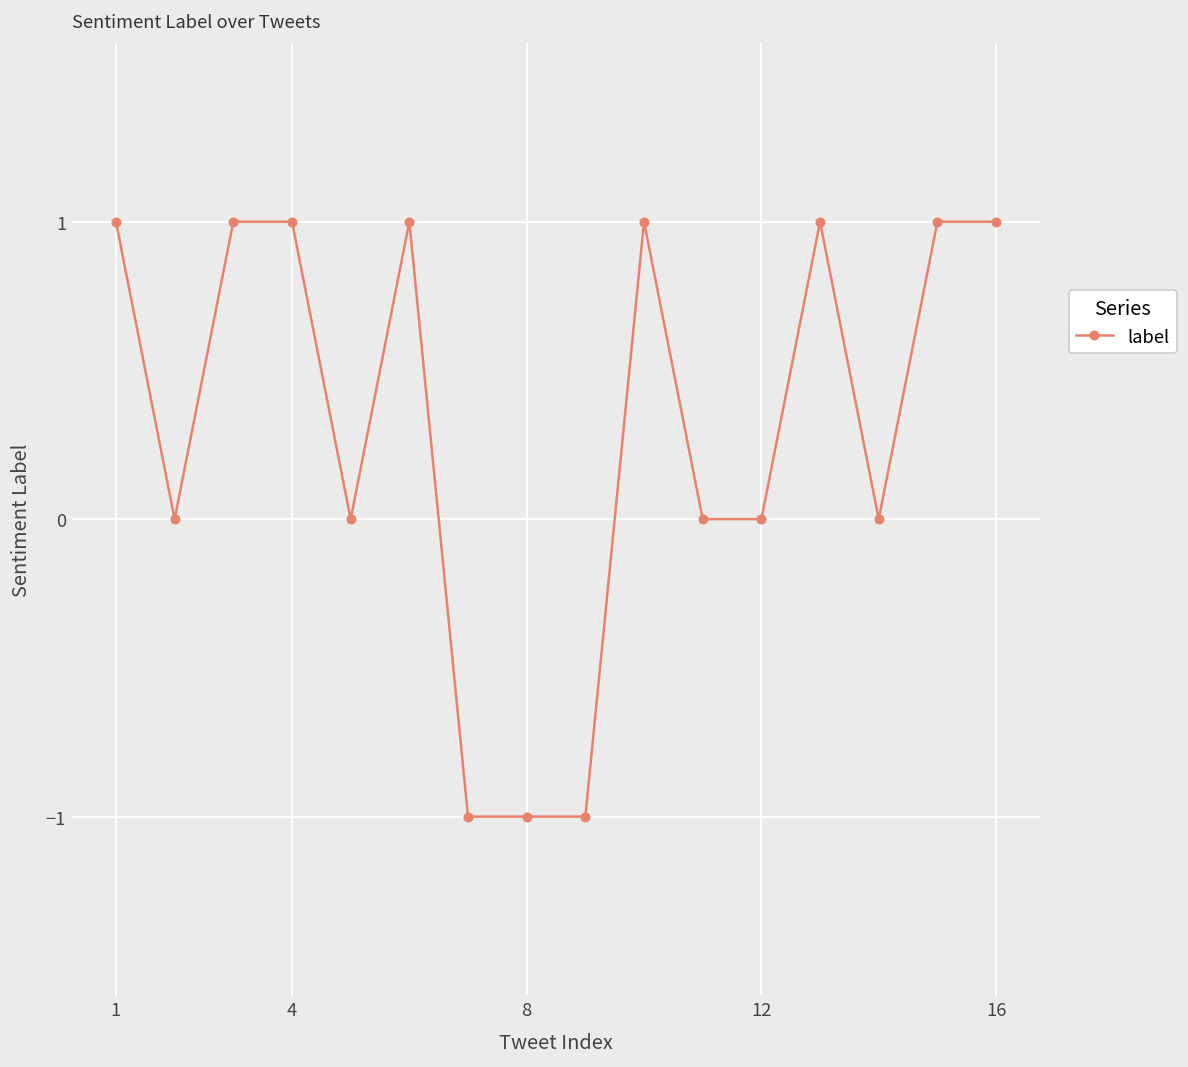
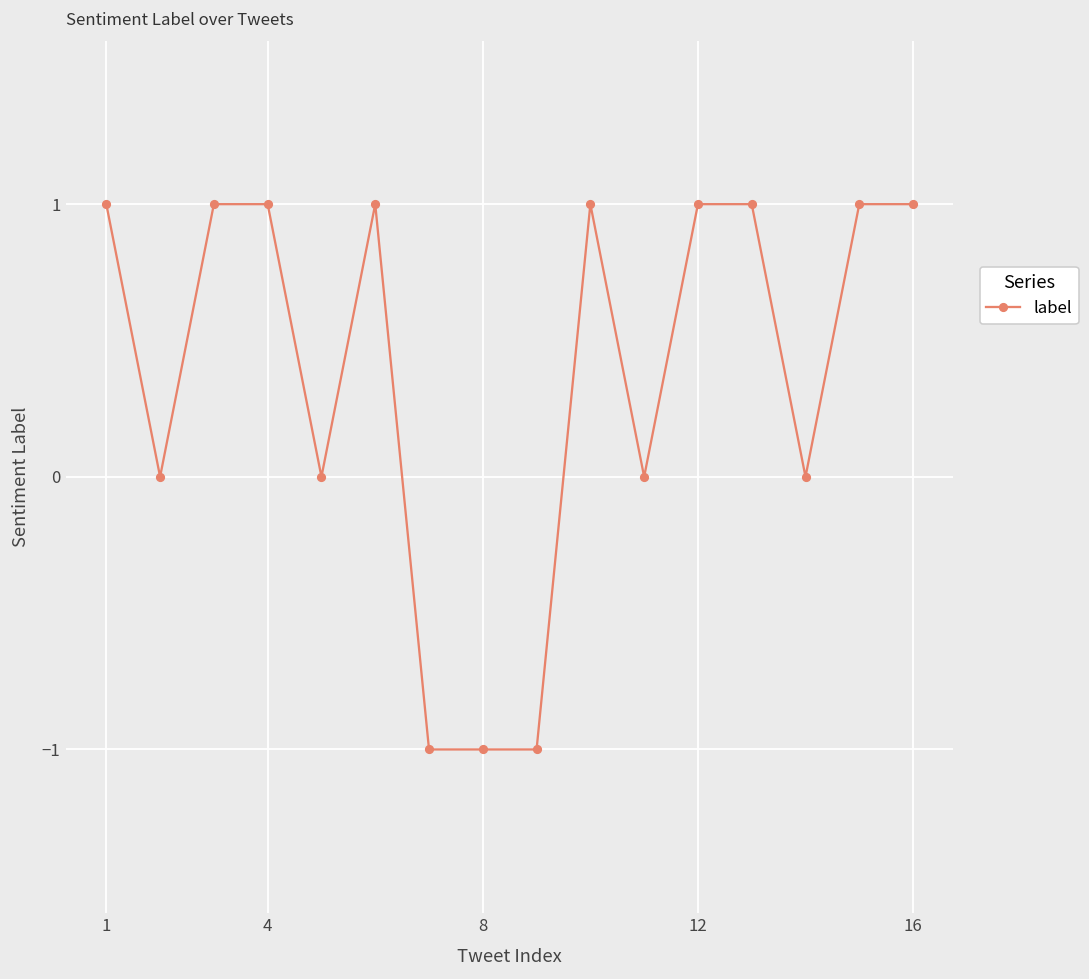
  {
    "1": 1,
    "4": 1,
    "8": -1,
-   "12": 0,
+   "12": 1,
    "16": 1
  }
